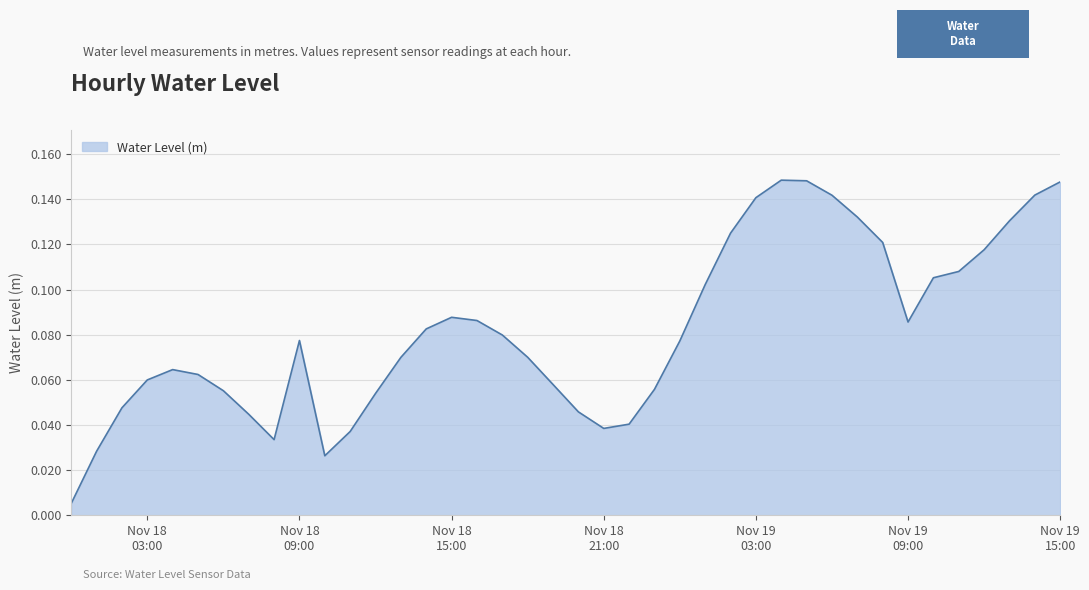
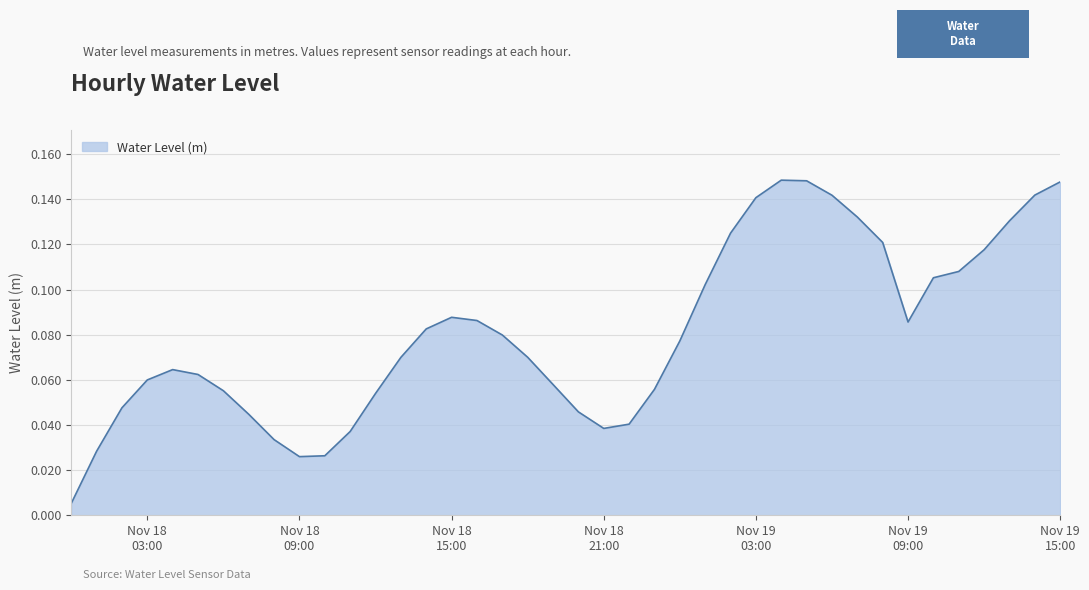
  {
    "Nov 18 03:00": 0.060,
-   "Nov 18 09:00": 0.077,
+   "Nov 18 09:00": 0.026,
    "Nov 18 15:00": 0.088,
    "Nov 18 21:00": 0.038,
    "Nov 19 03:00": 0.141,
    "Nov 19 09:00": 0.086,
    "Nov 19 15:00": 0.148
  }
